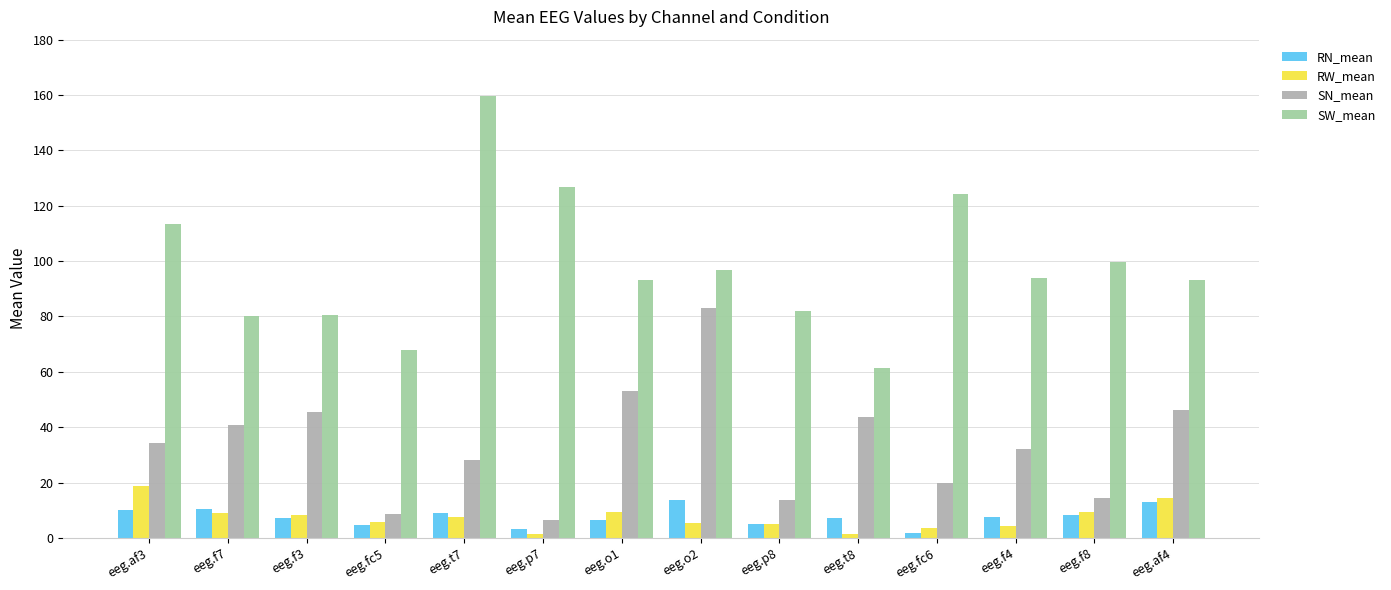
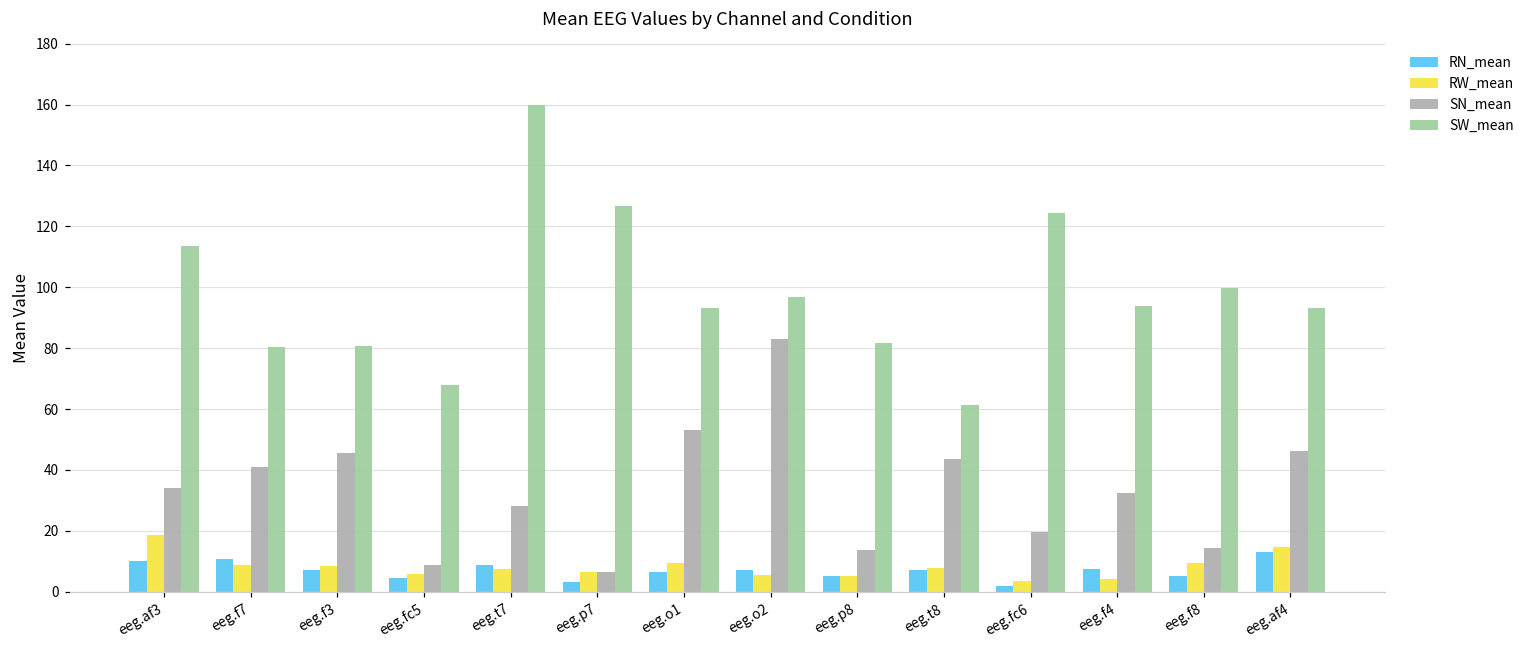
  {
    "RN_mean": {
      "eeg.af3": 10,
      "eeg.f7": 11,
      "eeg.f3": 7,
      "eeg.fc5": 5,
      "eeg.t7": 9,
      "eeg.p7": 3,
      "eeg.o1": 6,
-     "eeg.o2": 14,
+     "eeg.o2": 7,
      "eeg.p8": 5,
      "eeg.t8": 7,
      "eeg.fc6": 2,
      "eeg.f4": 7,
-     "eeg.f8": 8,
+     "eeg.f8": 5,
      "eeg.af4": 13
    },
    "RW_mean": {
      "eeg.af3": 19,
      "eeg.f7": 9,
      "eeg.f3": 8,
      "eeg.fc5": 6,
      "eeg.t7": 7,
-     "eeg.p7": 2,
+     "eeg.p7": 6,
      "eeg.o1": 9,
      "eeg.o2": 5,
      "eeg.p8": 5,
-     "eeg.t8": 2,
+     "eeg.t8": 8,
      "eeg.fc6": 4,
      "eeg.f4": 4,
      "eeg.f8": 9,
      "eeg.af4": 15
    }
  }
